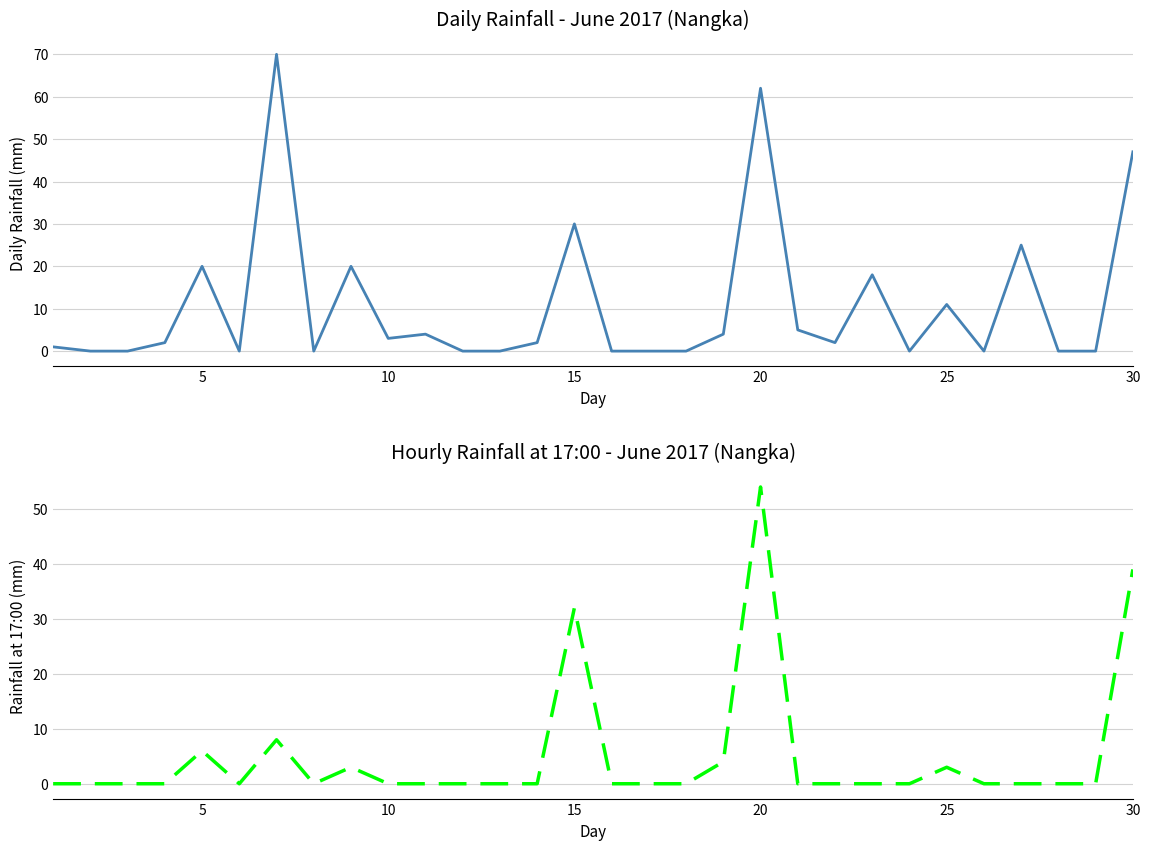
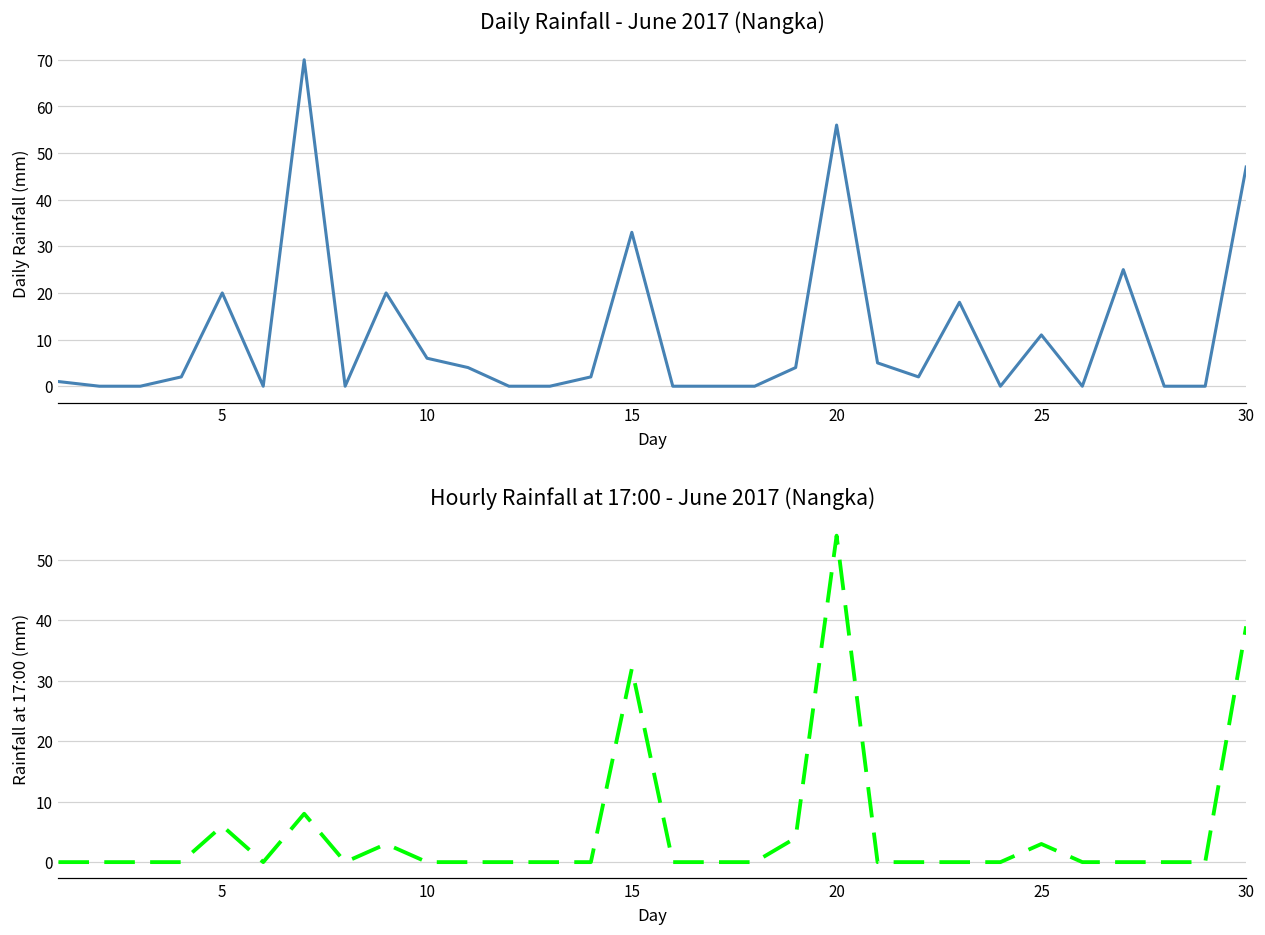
  {
    "Daily Rainfall - June 2017 (Nangka)": {
      "5": 20,
-     "10": 3,
-     "15": 30,
-     "20": 62,
+     "10": 6,
+     "15": 33,
+     "20": 56,
      "25": 11,
      "30": 47
    },
    "Hourly Rainfall at 17:00 - June 2017 (Nangka)": {
      "5": 6,
      "10": 0,
      "15": 32,
      "20": 54,
      "25": 3,
      "30": 39
    }
  }
